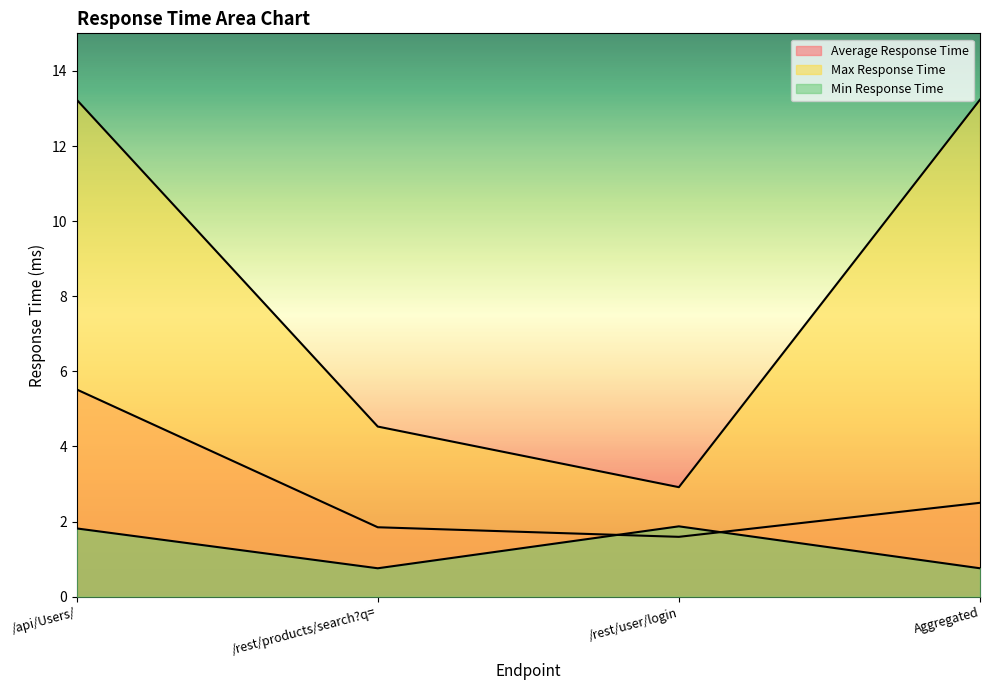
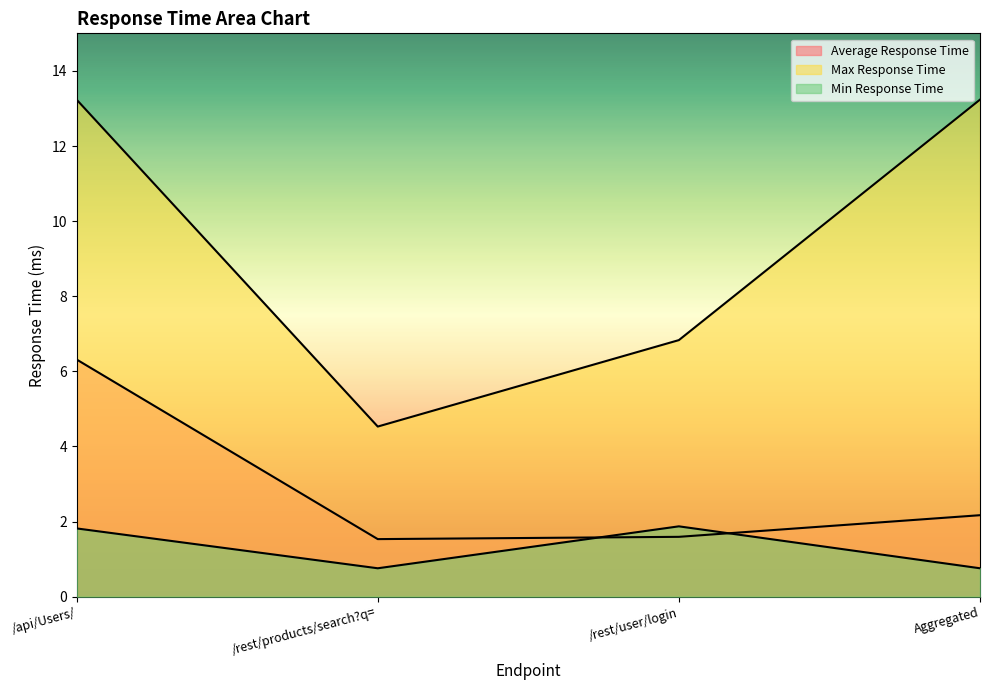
  {
    "Average Response Time": {
-     "/api/Users/": 5.5,
-     "/rest/products/search?q=": 1.8,
+     "/api/Users/": 6.3,
+     "/rest/products/search?q=": 1.5,
      "/rest/user/login": 1.6,
-     "Aggregated": 2.5
+     "Aggregated": 2.2
    },
    "Max Response Time": {
      "/api/Users/": 13.2,
      "/rest/products/search?q=": 4.5,
-     "/rest/user/login": 2.9,
+     "/rest/user/login": 6.8,
      "Aggregated": 13.2
    },
    "Min Response Time": {
      "/api/Users/": 1.8,
      "/rest/products/search?q=": 0.8,
      "/rest/user/login": 1.9,
      "Aggregated": 0.8
    }
  }
